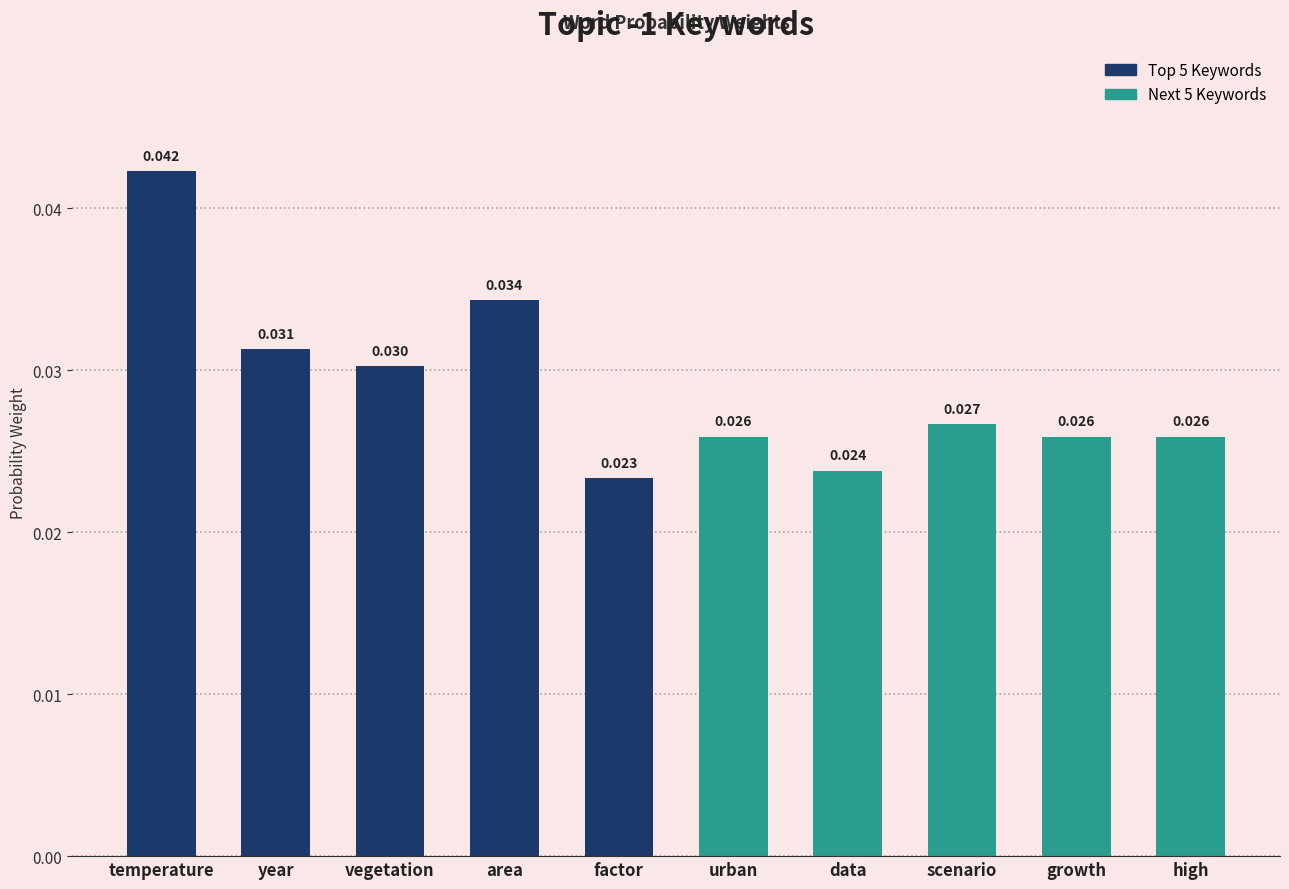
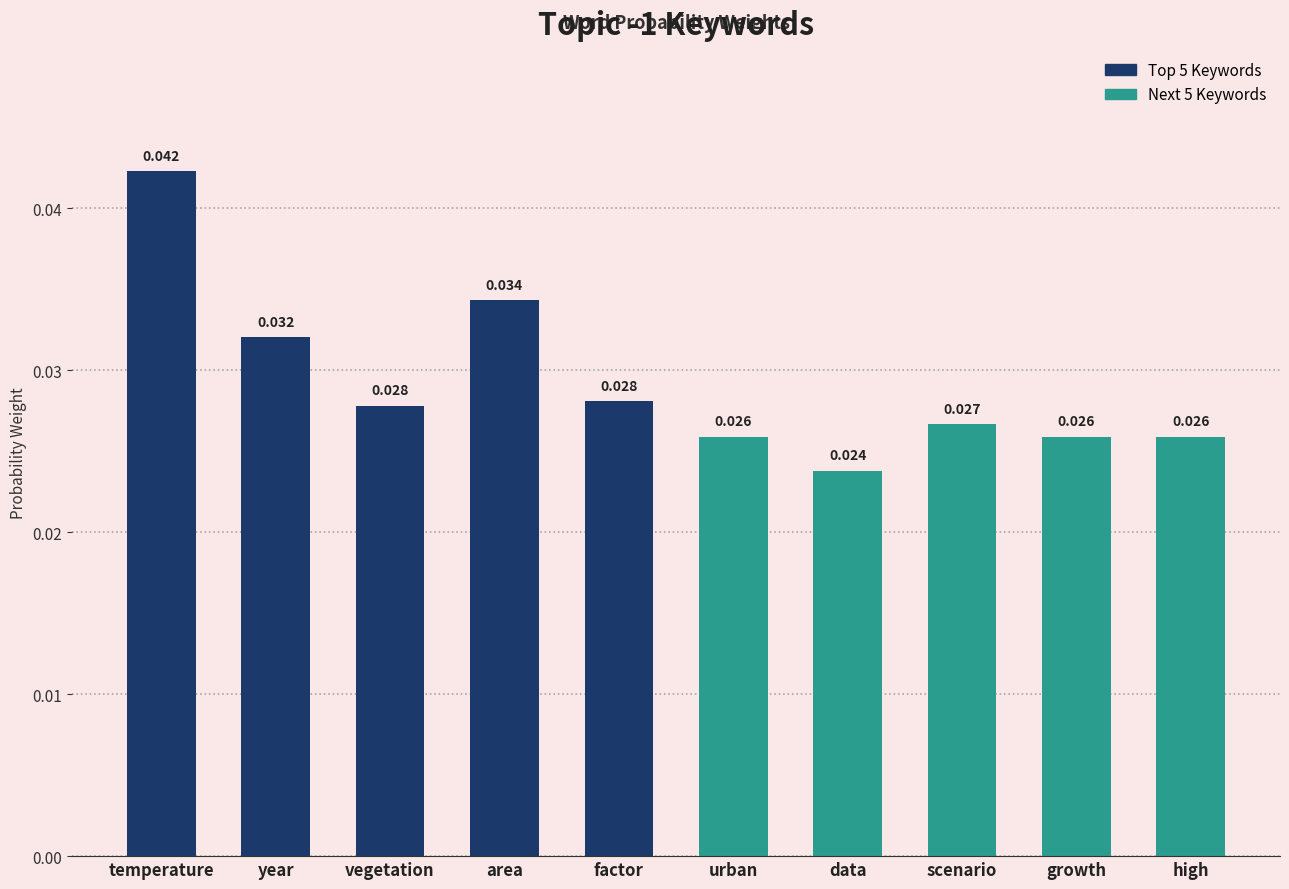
  {
    "temperature": 0.042,
-   "year": 0.031,
-   "vegetation": 0.030,
+   "year": 0.032,
+   "vegetation": 0.028,
    "area": 0.034,
-   "factor": 0.023,
+   "factor": 0.028,
    "urban": 0.026,
    "data": 0.024,
    "scenario": 0.027,
    "growth": 0.026,
    "high": 0.026
  }
